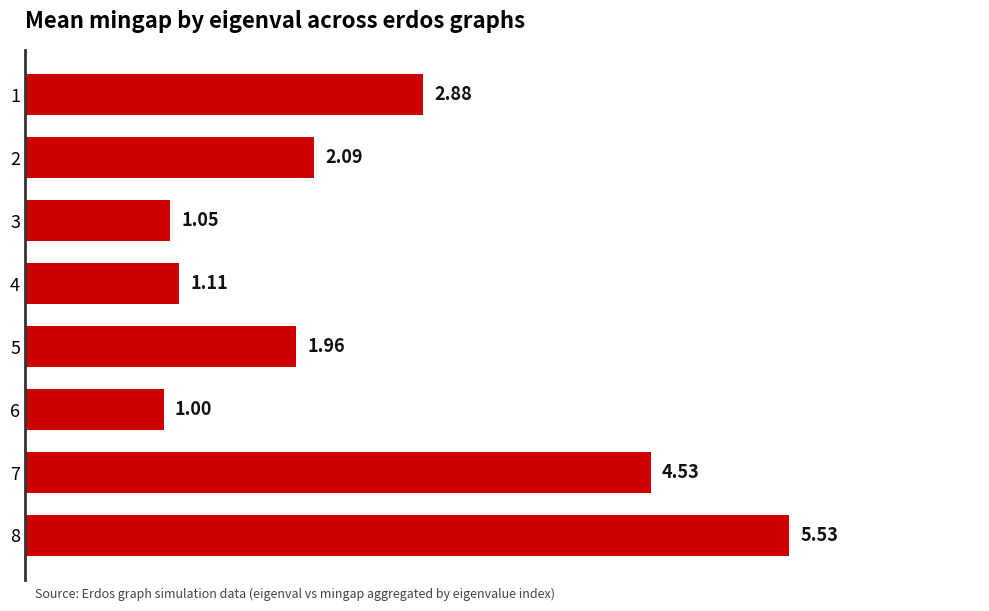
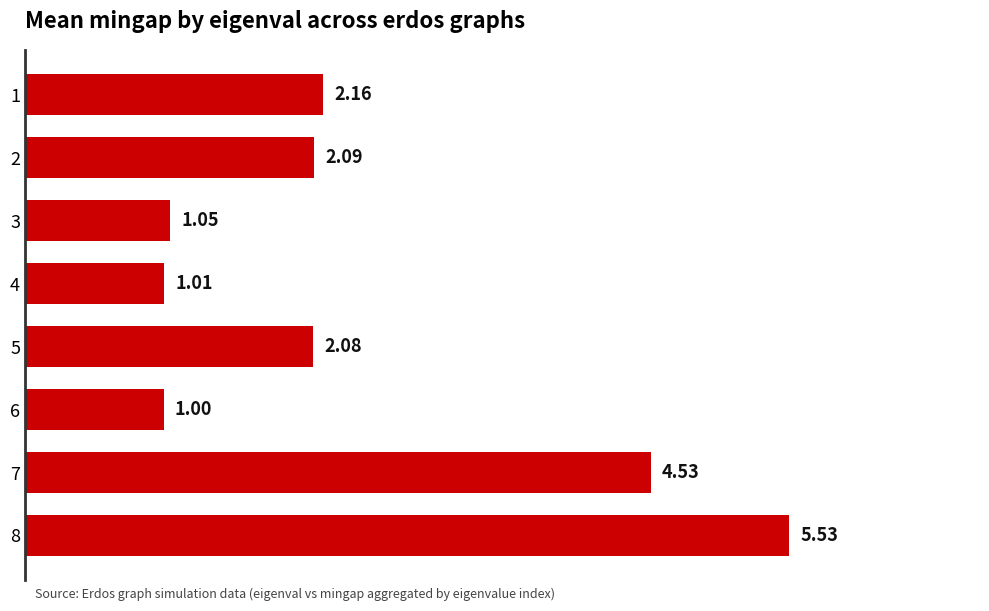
  {
-   "1": 2.88,
+   "1": 2.16,
    "2": 2.09,
    "3": 1.05,
-   "4": 1.11,
-   "5": 1.96,
+   "4": 1.01,
+   "5": 2.08,
    "6": 1.00,
    "7": 4.53,
    "8": 5.53
  }
